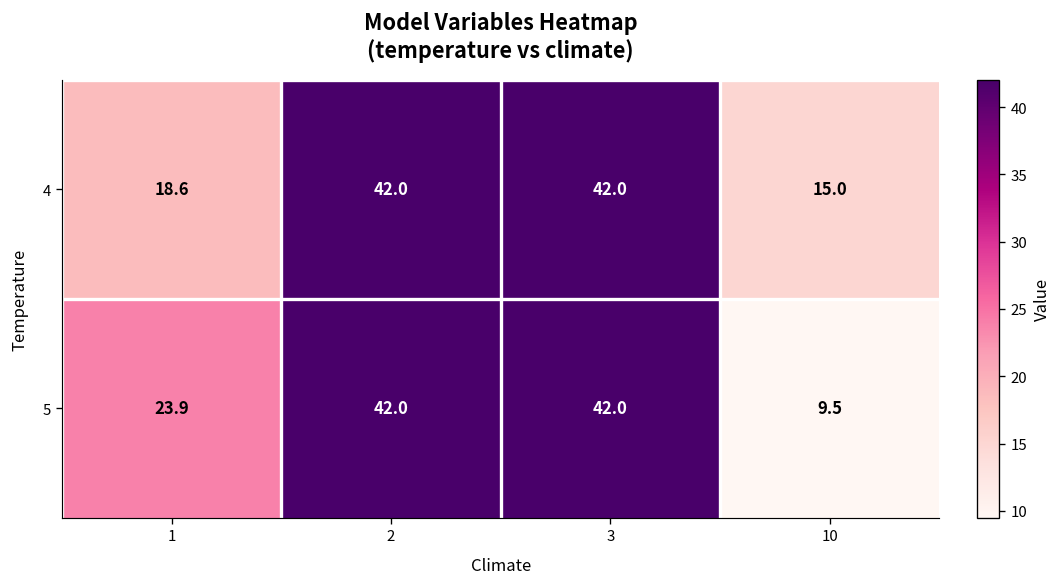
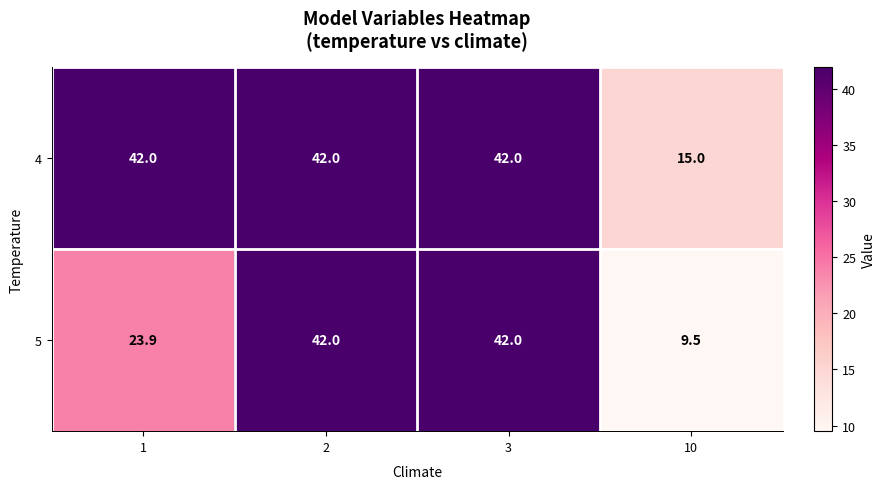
  {
    "4": {
-     "1": 18.6,
+     "1": 42.0,
      "2": 42.0,
      "3": 42.0,
      "10": 15.0
    },
    "5": {
      "1": 23.9,
      "2": 42.0,
      "3": 42.0,
      "10": 9.5
    }
  }
